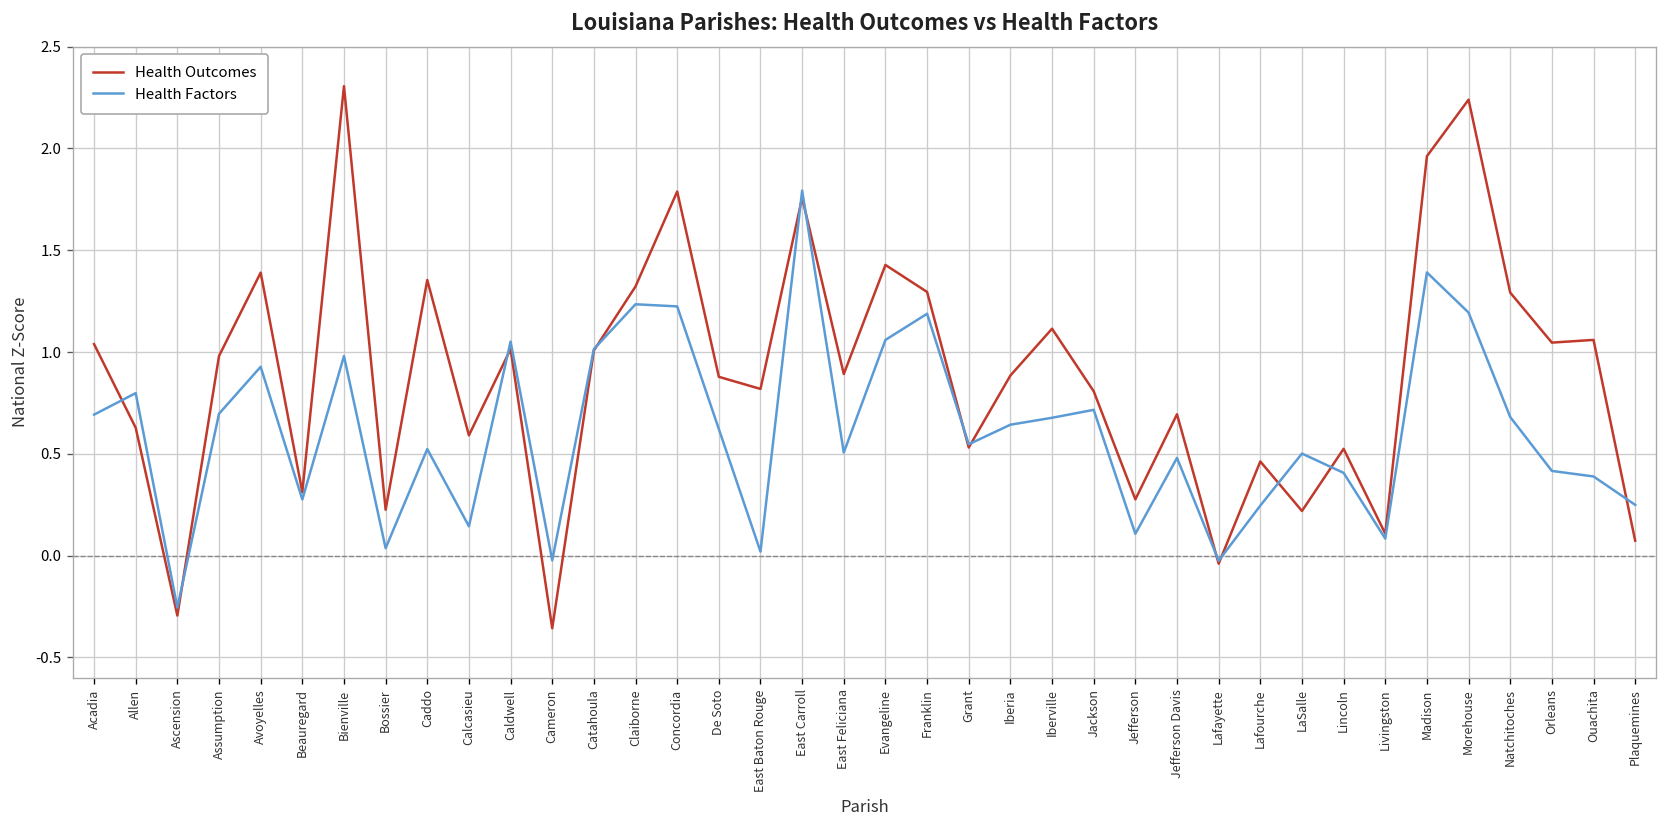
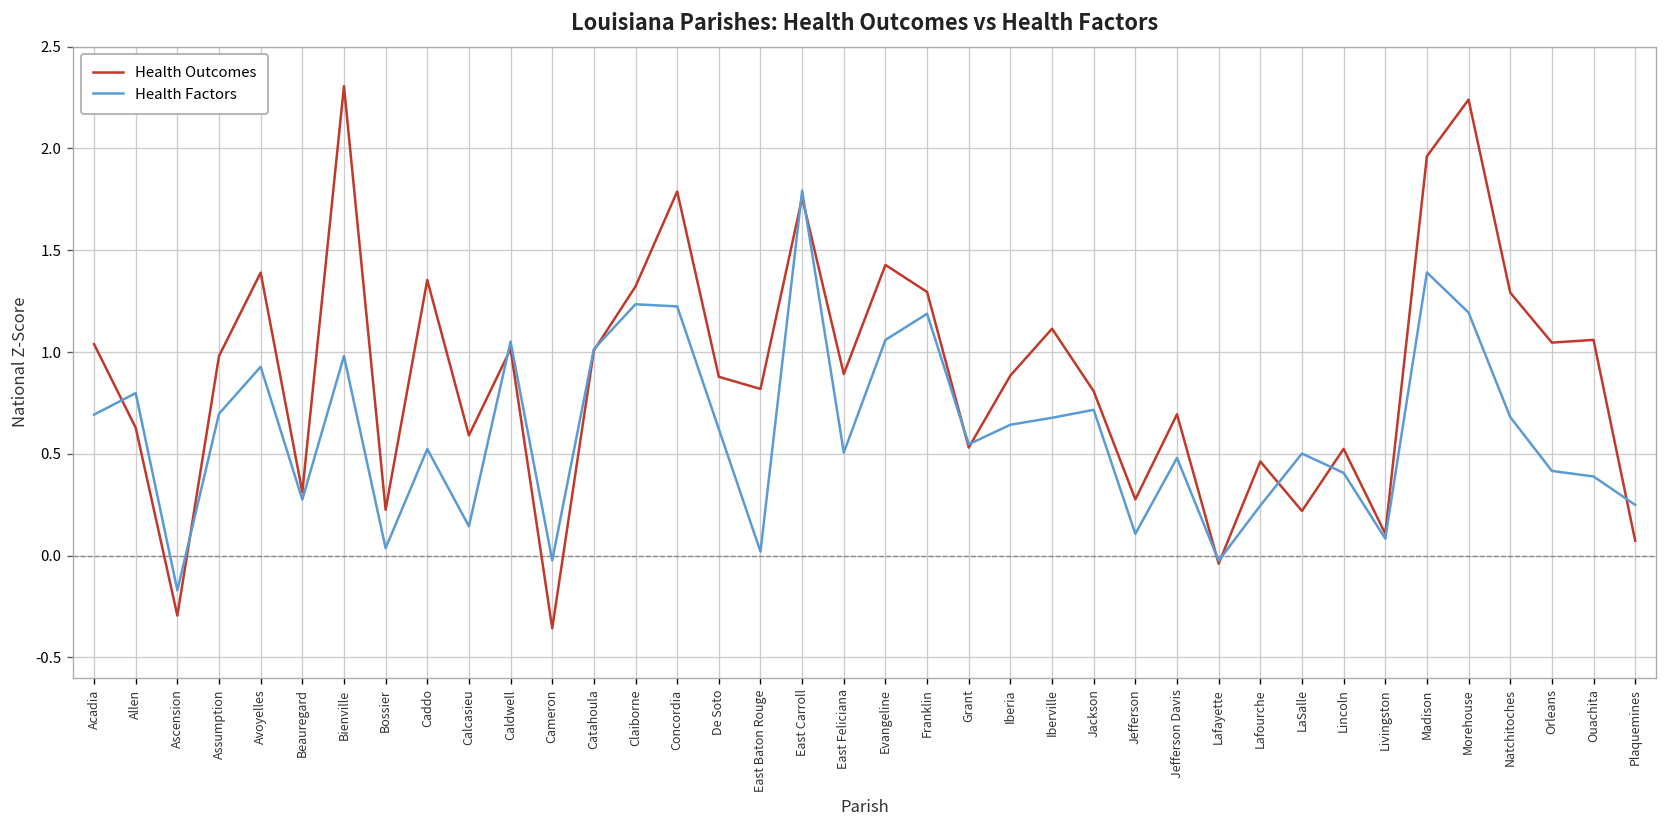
  {
    "Health Outcomes": {
      "Acadia": 1.04,
      "Allen": 0.63,
      "Ascension": -0.29,
      "Assumption": 0.98,
      "Avoyelles": 1.39,
      "Beauregard": 0.31,
      "Bienville": 2.31,
      "Bossier": 0.23,
      "Caddo": 1.35,
      "Calcasieu": 0.59,
      "Caldwell": 1.01,
      "Cameron": -0.36,
      "Claiborne": 1.32,
      "Concordia": 1.79,
      "De Soto": 0.88,
      "East Baton Rouge": 0.82,
      "East Carroll": 1.76,
      "East Feliciana": 0.89,
      "Evangeline": 1.43,
      "Franklin": 1.30,
      "Grant": 0.53,
      "Iberia": 0.88,
      "Iberville": 1.11,
      "Jackson": 0.81,
      "Jefferson": 0.28,
      "Jefferson Davis": 0.69,
      "Lafourche": 0.46,
      "LaSalle": 0.22,
      "Lincoln": 0.52,
      "Livingston": 0.11,
      "Madison": 1.96,
      "Morehouse": 2.24,
      "Natchitoches": 1.29,
      "Orleans": 1.05,
      "Ouachita": 1.06,
      "Plaquemines": 0.07
    },
    "Health Factors": {
      "Acadia": 0.69,
      "Allen": 0.80,
-     "Ascension": -0.26,
+     "Ascension": -0.17,
      "Assumption": 0.70,
      "Avoyelles": 0.93,
      "Beauregard": 0.28,
      "Bienville": 0.98,
      "Bossier": 0.04,
      "Caddo": 0.52,
      "Calcasieu": 0.14,
      "Caldwell": 1.05,
      "Cameron": -0.02,
      "Claiborne": 1.23,
      "Concordia": 1.22,
      "De Soto": 0.62,
      "East Baton Rouge": 0.02,
      "East Carroll": 1.79,
      "East Feliciana": 0.51,
      "Evangeline": 1.06,
      "Franklin": 1.19,
      "Grant": 0.55,
      "Iberia": 0.64,
      "Iberville": 0.68,
      "Jackson": 0.72,
      "Jefferson": 0.11,
      "Jefferson Davis": 0.48,
      "Lafourche": 0.25,
      "LaSalle": 0.50,
      "Lincoln": 0.41,
      "Livingston": 0.08,
      "Madison": 1.39,
      "Morehouse": 1.19,
      "Natchitoches": 0.68,
      "Orleans": 0.42,
      "Ouachita": 0.39,
      "Plaquemines": 0.25
    }
  }
